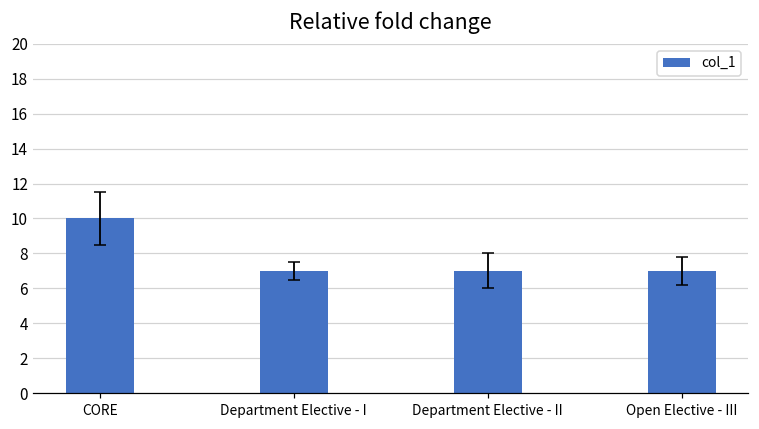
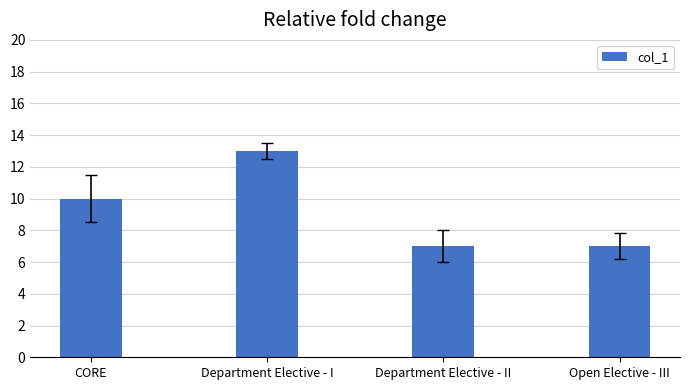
  {
    "col_1": {
      "CORE": 10,
-     "Department Elective - I": 7,
+     "Department Elective - I": 13,
      "Department Elective - II": 7,
      "Open Elective - III": 7
    }
  }
